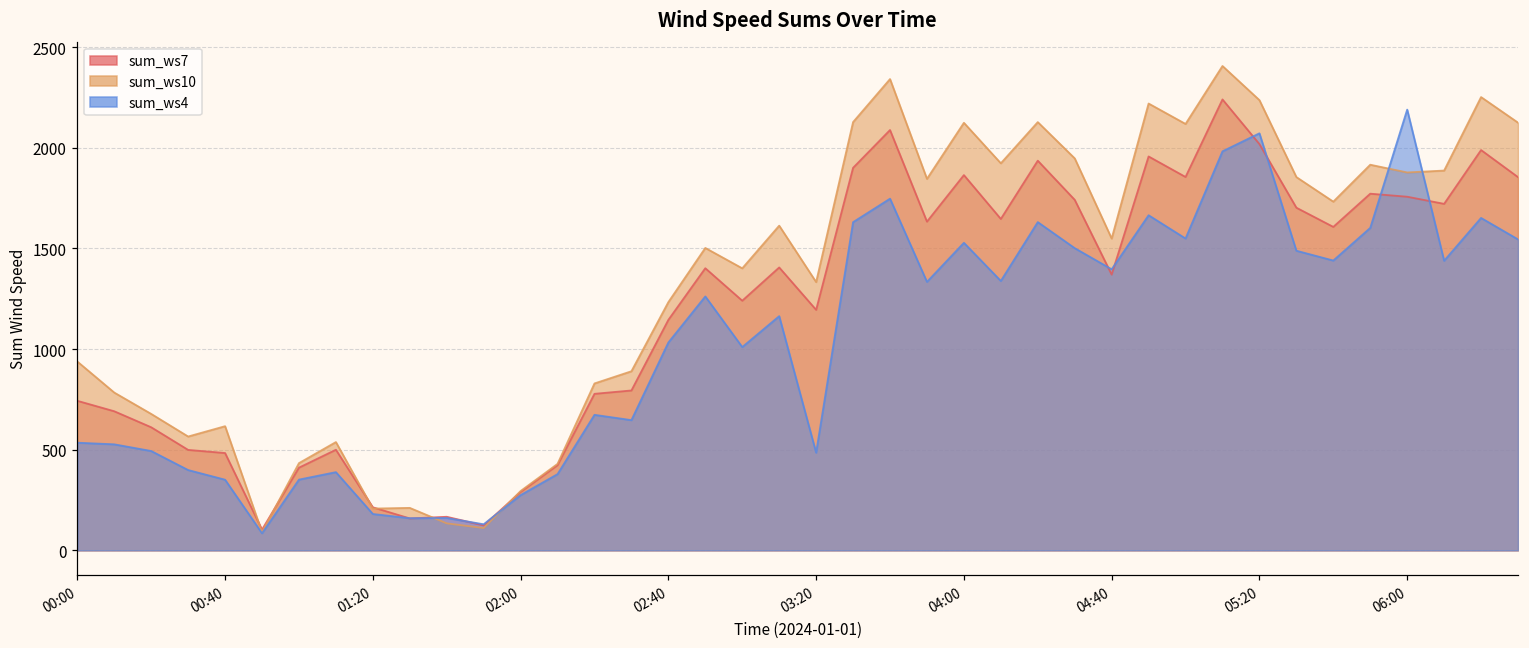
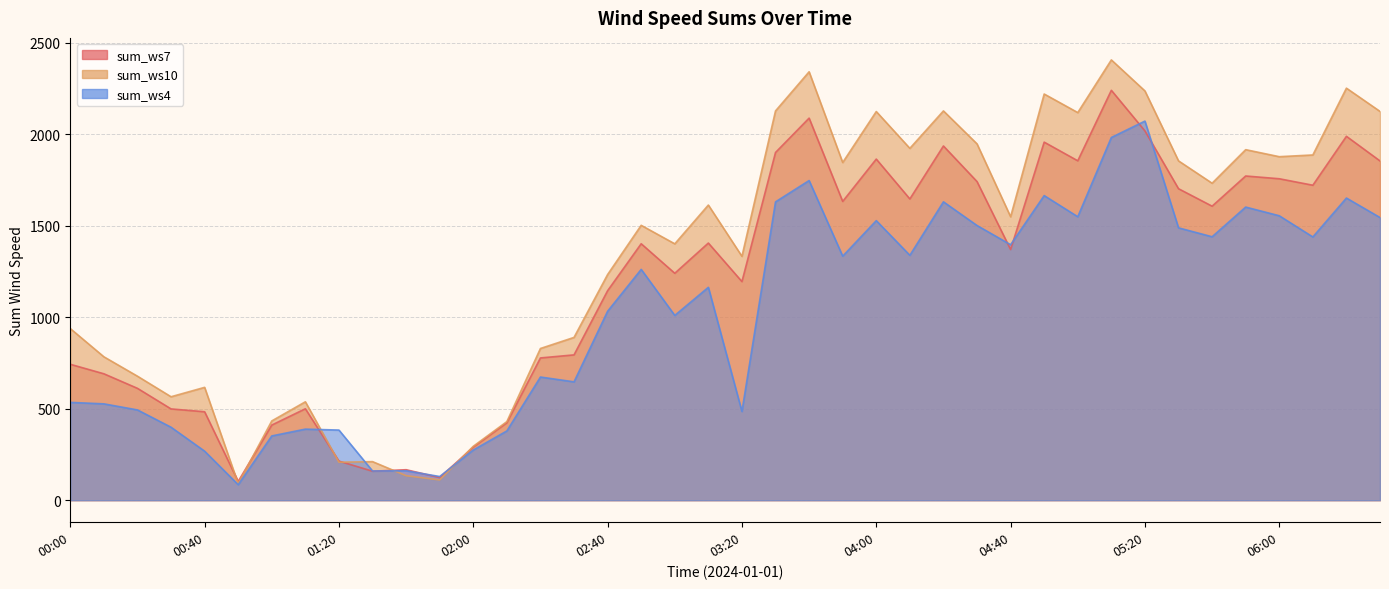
  {
    "sum_ws4": {
      "00:00": 530,
-     "00:40": 350,
-     "01:20": 180,
+     "00:40": 270,
+     "01:20": 380,
      "02:00": 270,
      "02:40": 1030,
      "03:20": 490,
      "04:00": 1530,
      "04:40": 1400,
      "05:20": 2070,
-     "06:00": 2190
+     "06:00": 1550
    }
  }
